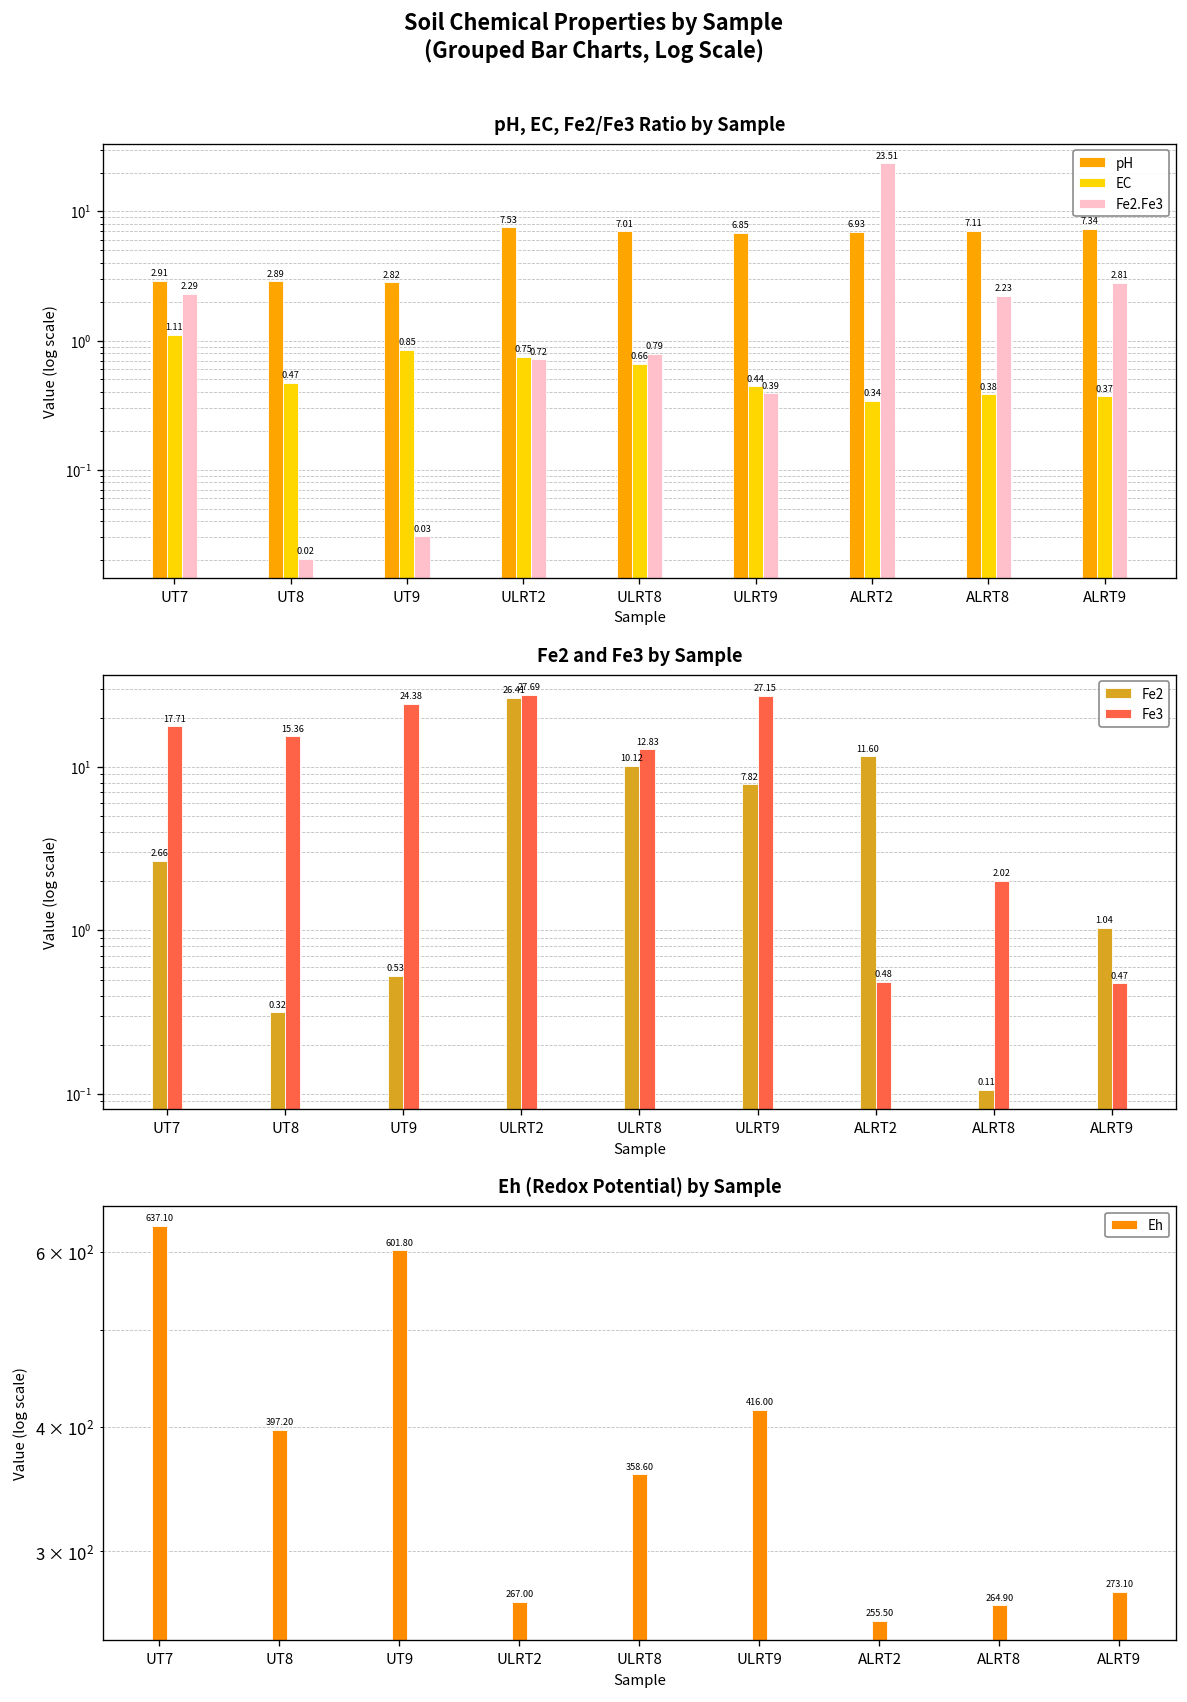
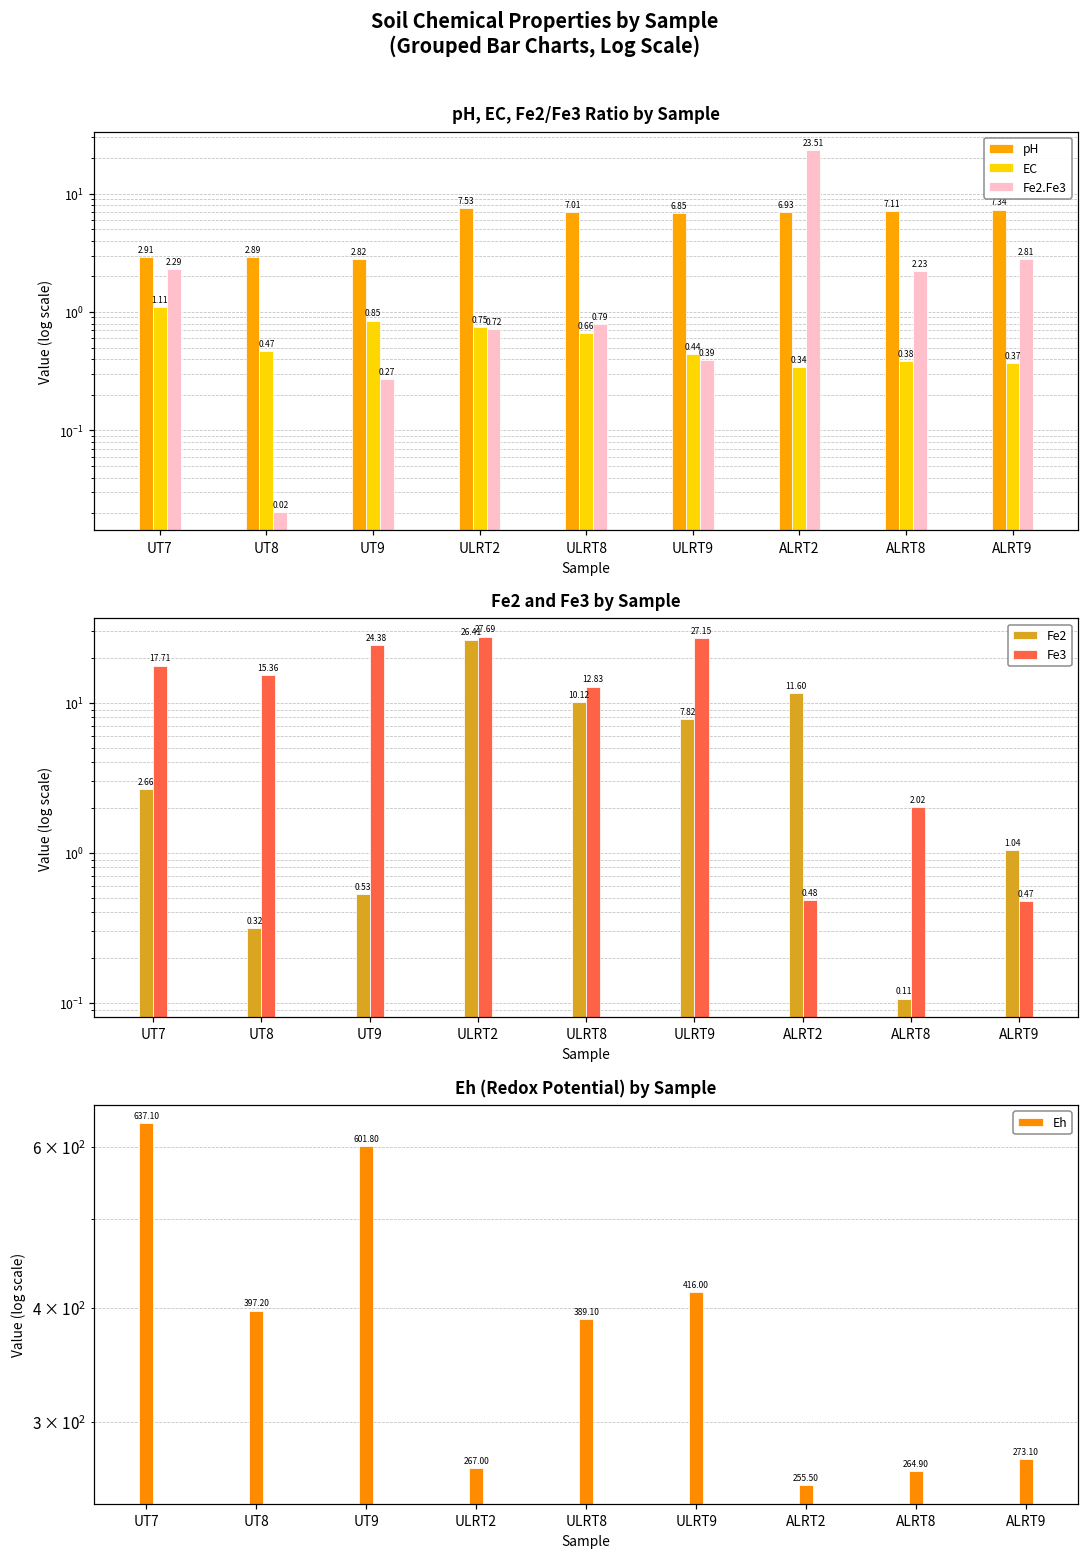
  {
    "pH, EC, Fe2/Fe3 Ratio by Sample": {
      "Fe2.Fe3": {
        "UT7": 2.29,
        "UT8": 0.02,
-       "UT9": 0.03,
+       "UT9": 0.27,
        "ULRT2": 0.72,
        "ULRT8": 0.79,
        "ULRT9": 0.39,
        "ALRT2": 23.51,
        "ALRT8": 2.23,
        "ALRT9": 2.81
      }
    },
    "Fe2 and Fe3 by Sample": {
      "Fe2": {
        "UT7": 2.66,
        "UT8": 0.32,
        "UT9": 0.53,
        "ULRT8": 10.12,
        "ULRT9": 7.82,
        "ALRT2": 11.60,
        "ALRT8": 0.11,
        "ALRT9": 1.04
      },
      "Fe3": {
        "UT7": 17.71,
        "UT8": 15.36,
        "UT9": 24.38,
        "ULRT8": 12.83,
        "ULRT9": 27.15,
        "ALRT2": 0.48,
        "ALRT8": 2.02,
        "ALRT9": 0.47
      }
    },
    "Eh (Redox Potential) by Sample": {
      "UT7": 637.10,
      "UT8": 397.20,
      "UT9": 601.80,
      "ULRT2": 267.00,
-     "ULRT8": 358.60,
+     "ULRT8": 389.10,
      "ULRT9": 416.00,
      "ALRT2": 255.50,
      "ALRT8": 264.90,
      "ALRT9": 273.10
    }
  }
